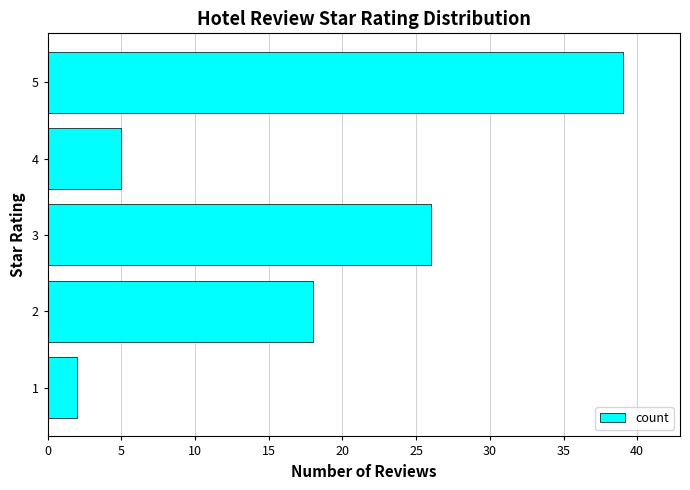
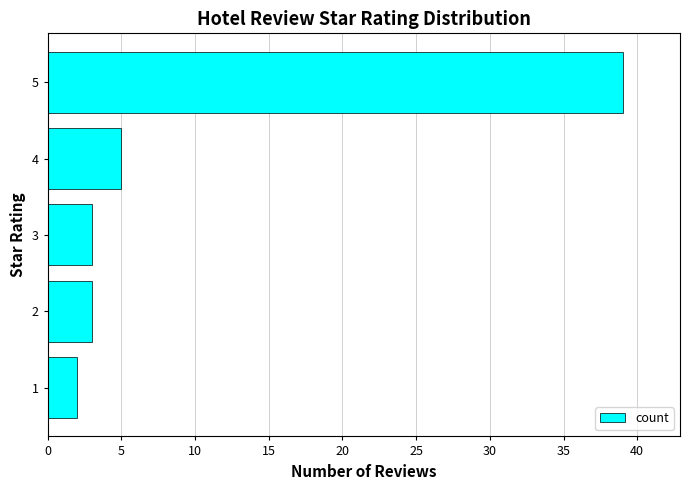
  {
    "5": 39,
    "4": 5,
-   "3": 26,
-   "2": 18,
+   "3": 3,
+   "2": 3,
    "1": 2
  }
